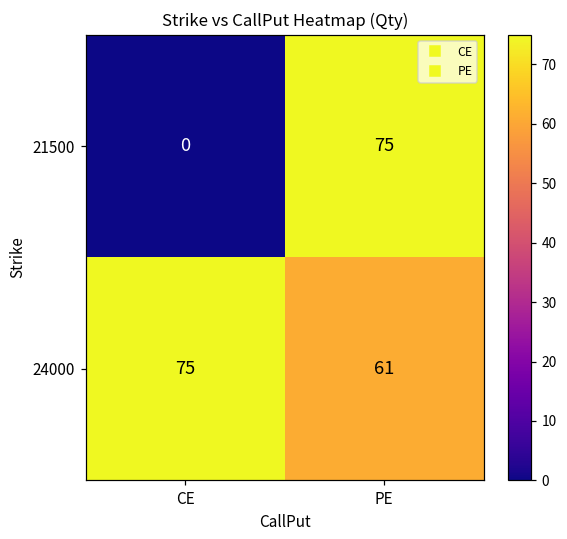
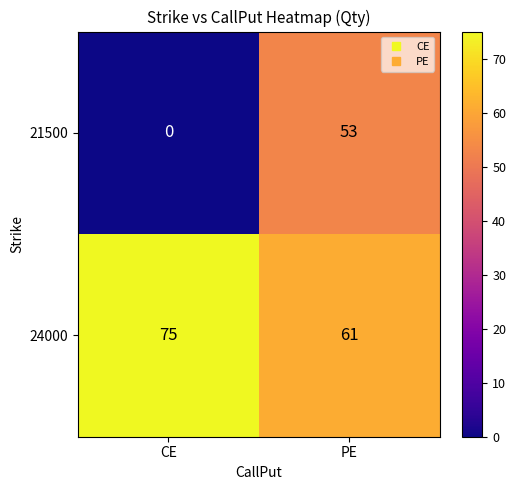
  {
    "21500": {
      "CE": 0,
-     "PE": 75
+     "PE": 53
    },
    "24000": {
      "CE": 75,
      "PE": 61
    }
  }
